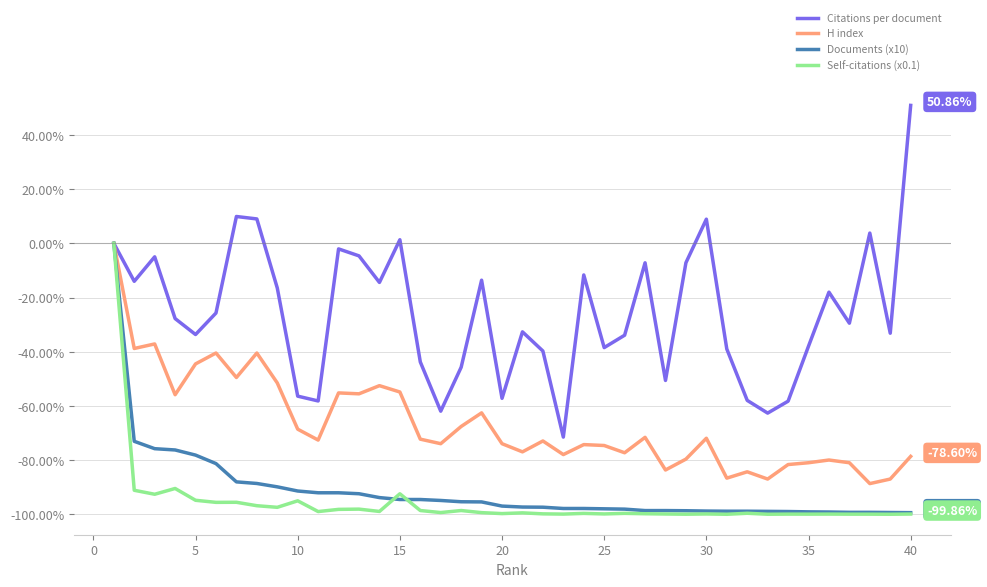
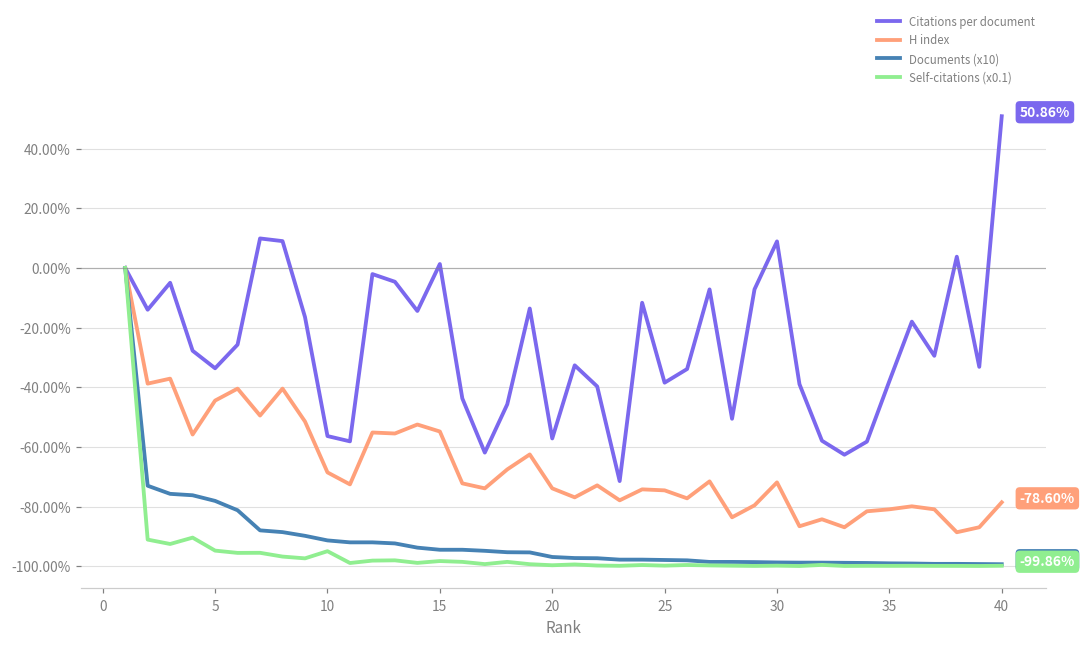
  {
    "Citations per document": {
      "5": "-34%",
      "10": "-56%",
      "15": "1%",
      "20": "-57%",
      "25": "-38%",
      "30": "9%",
      "35": "-38%"
    },
    "H index": {
      "5": "-44%",
      "10": "-69%",
      "15": "-55%",
      "20": "-74%",
      "25": "-75%",
      "30": "-72%",
      "35": "-81%"
    },
    "Documents (x10)": {
      "5": "-78%",
      "10": "-91%",
      "15": "-95%",
      "20": "-97%",
      "25": "-98%",
      "30": "-99%"
    },
    "Self-citations (x0.1)": {
      "5": "-95%",
      "10": "-95%",
-     "15": "-92%",
+     "15": "-98%",
      "20": "-100%",
      "25": "-100%",
      "30": "-100%"
    }
  }
